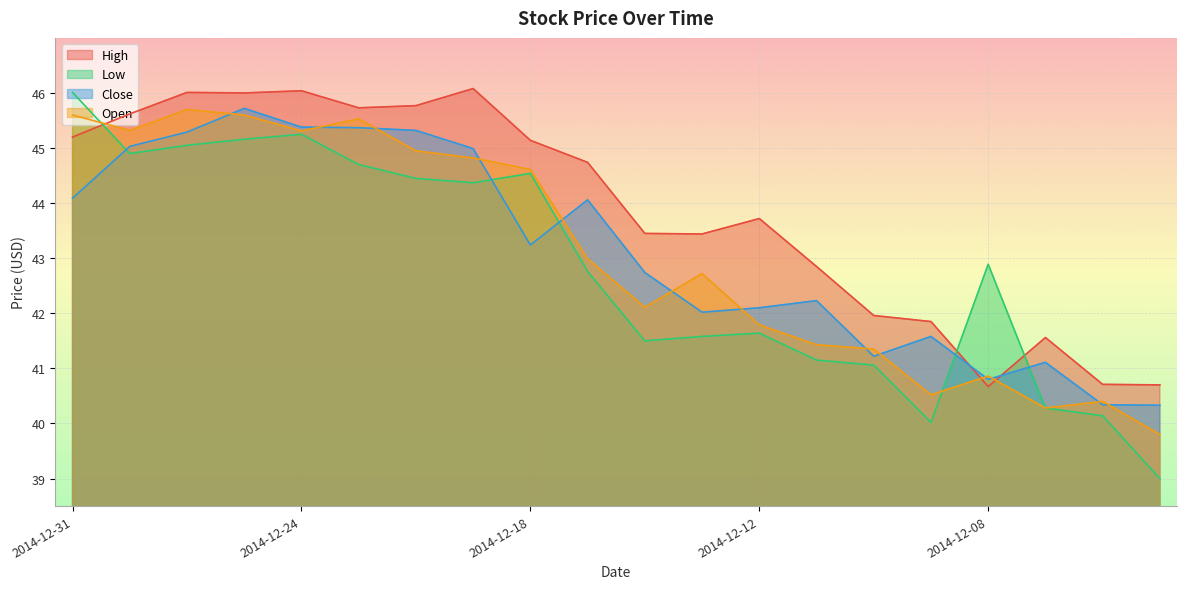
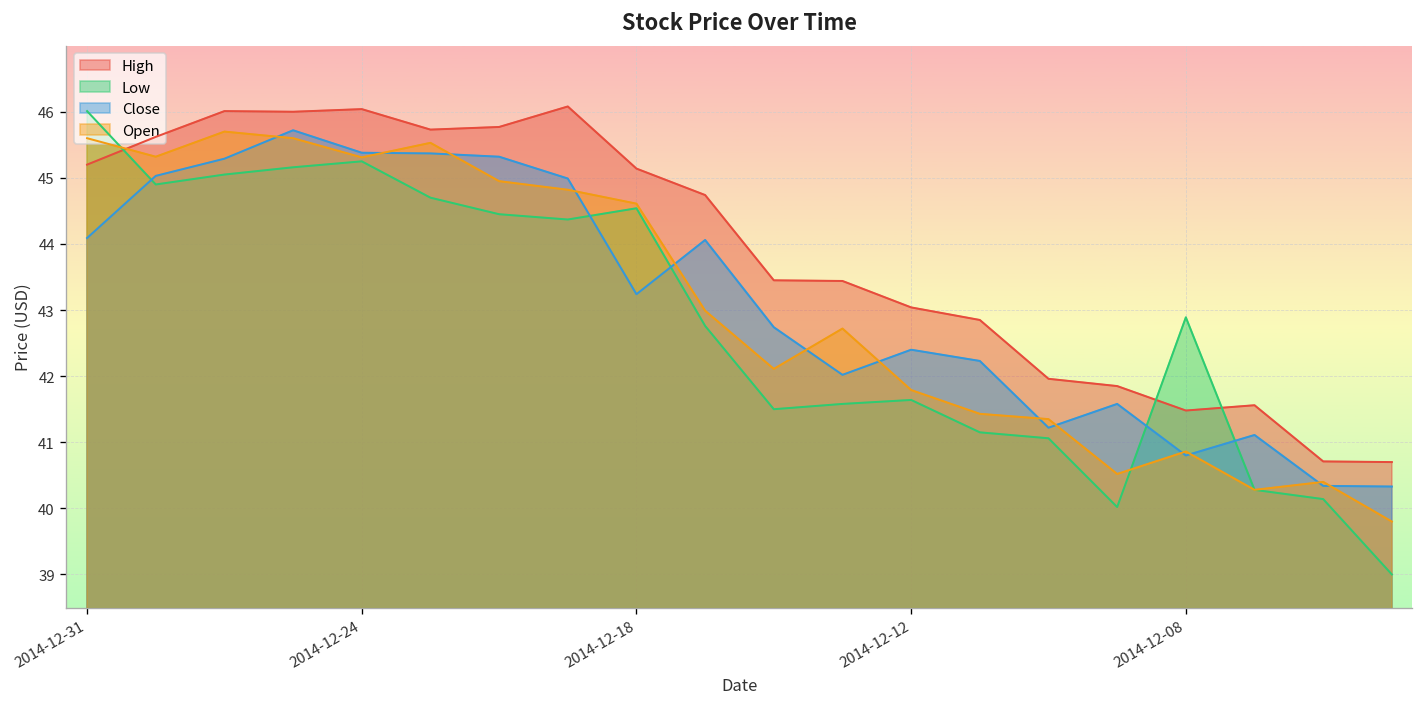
  {
    "High": {
      "2014-12-31": 45.2,
      "2014-12-24": 46.0,
      "2014-12-18": 45.1,
-     "2014-12-12": 43.7,
-     "2014-12-08": 40.7
+     "2014-12-12": 43.0,
+     "2014-12-08": 41.5
    },
    "Low": {
      "2014-12-24": 45.3,
      "2014-12-18": 44.5,
      "2014-12-12": 41.6,
      "2014-12-08": 42.9
    },
    "Close": {
      "2014-12-31": 44.1,
      "2014-12-24": 45.4,
      "2014-12-18": 43.2,
-     "2014-12-12": 42.1,
+     "2014-12-12": 42.4,
      "2014-12-08": 40.8
    },
    "Open": {
      "2014-12-24": 45.3,
      "2014-12-18": 44.6,
      "2014-12-12": 41.8,
      "2014-12-08": 40.9
    }
  }
